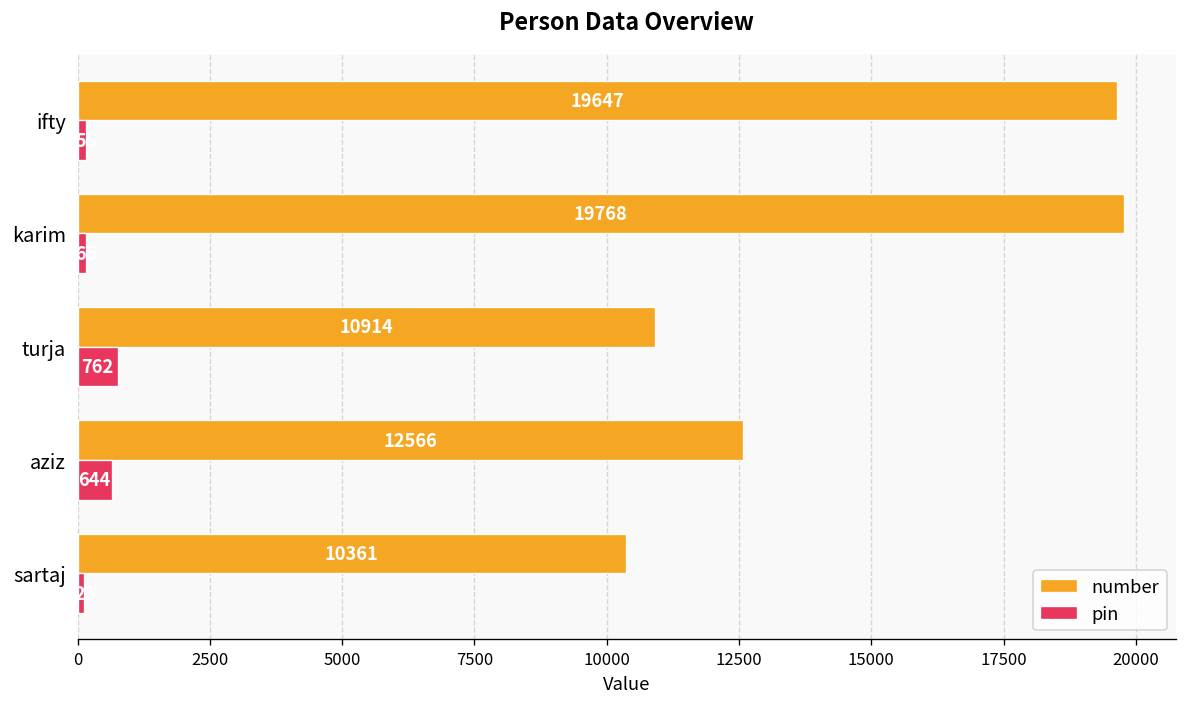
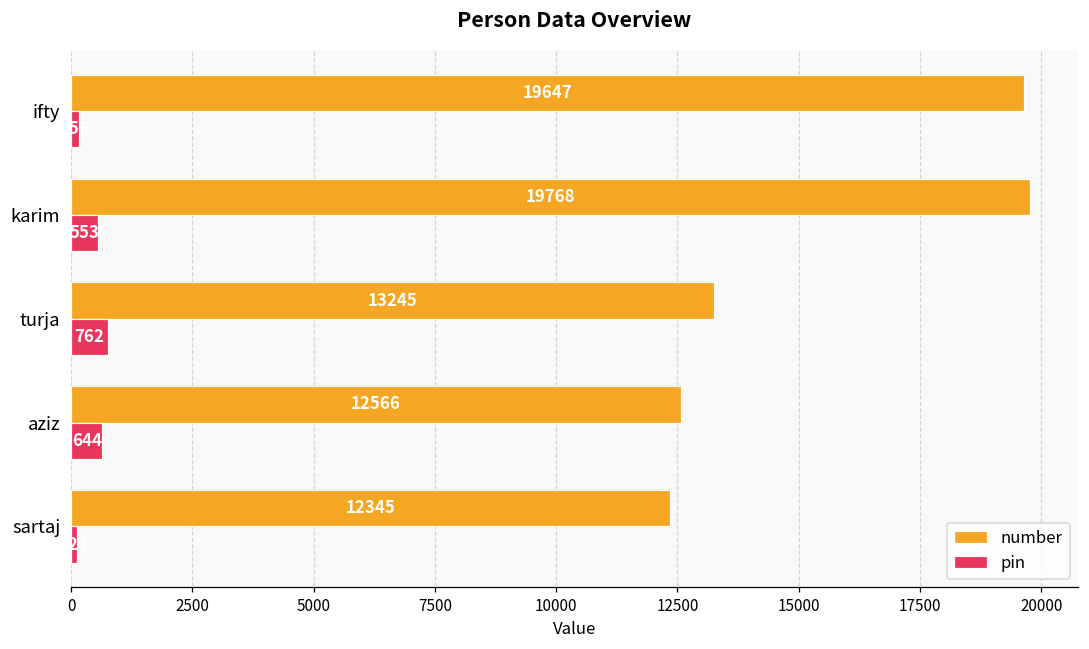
  {
    "number": {
      "ifty": 19647,
      "karim": 19768,
-     "turja": 10914,
+     "turja": 13245,
      "aziz": 12566,
-     "sartaj": 10361
+     "sartaj": 12345
    },
    "pin": {
      "ifty": 200,
-     "karim": 200,
+     "karim": 600,
      "sartaj": 100
    }
  }
